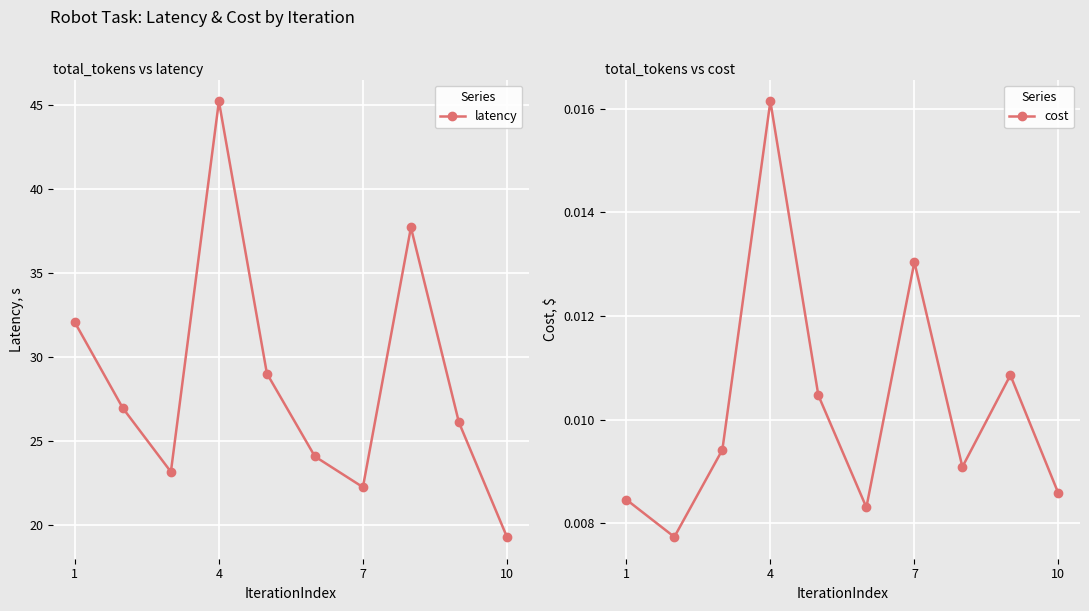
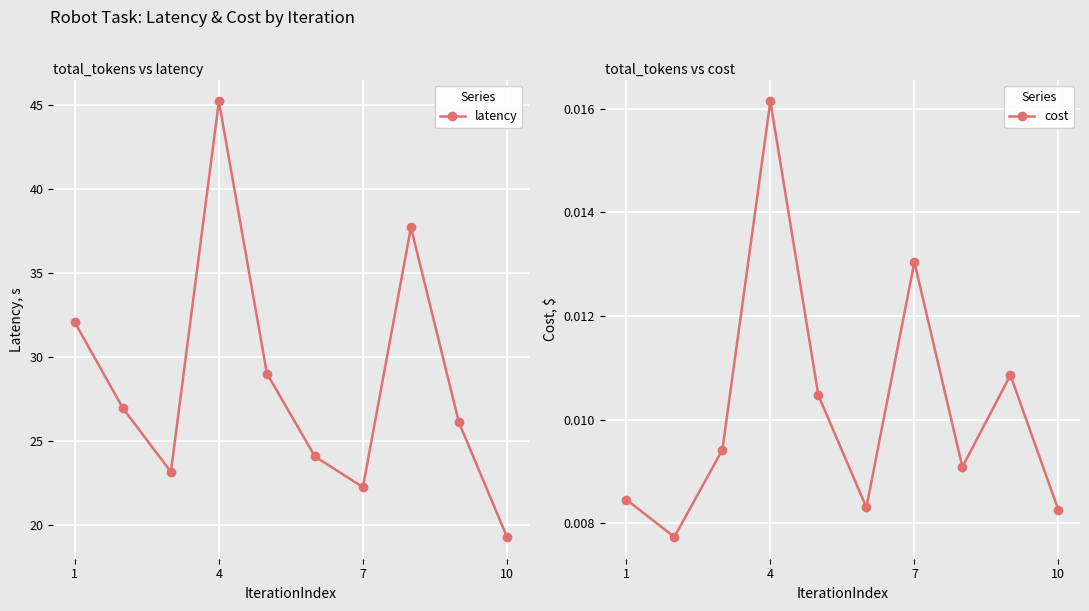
  {
    "total_tokens vs latency": {
      "1": 32.1,
      "4": 45.2,
      "7": 22.3,
      "10": 19.3
    },
    "total_tokens vs cost": {
      "1": 0.0085,
      "4": 0.0161,
      "7": 0.0130,
-     "10": 0.0086
+     "10": 0.0083
    }
  }
